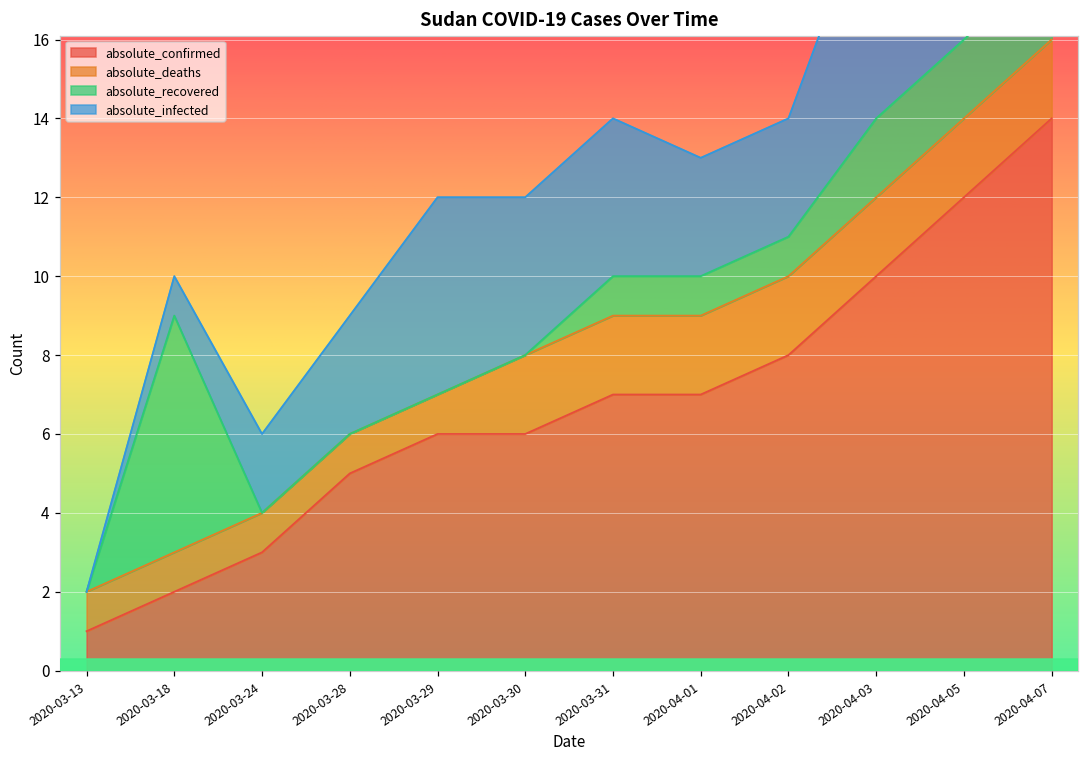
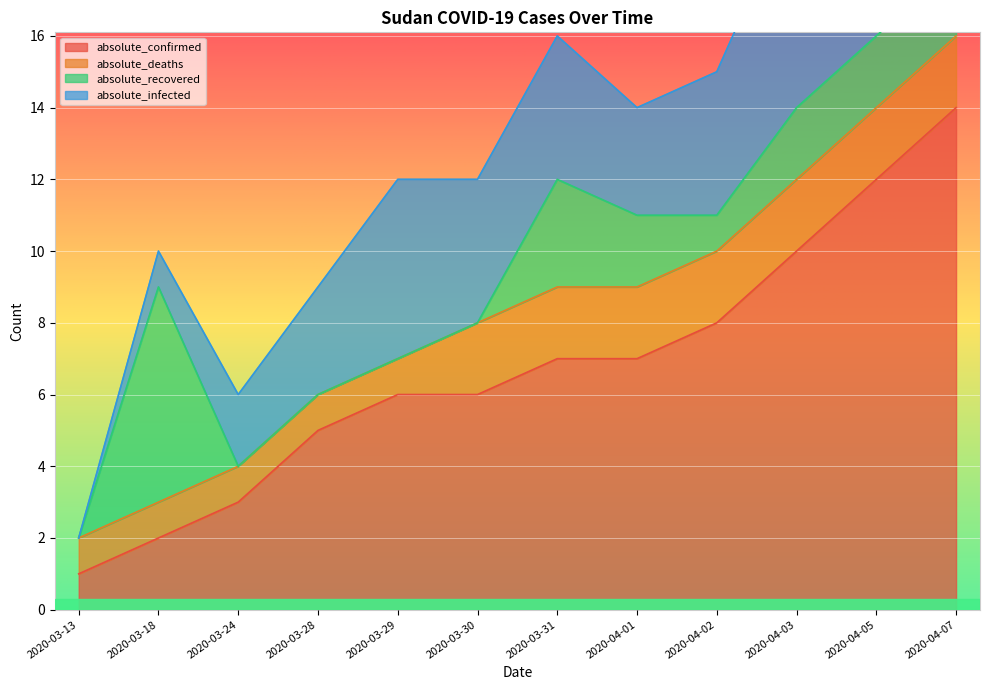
  {
    "absolute_recovered": {
      "2020-03-18": 6,
-     "2020-03-31": 1,
-     "2020-04-01": 1,
+     "2020-03-31": 3,
+     "2020-04-01": 2,
      "2020-04-02": 1,
      "2020-04-03": 2,
      "2020-04-05": 2
    },
    "absolute_infected": {
      "2020-03-18": 1,
      "2020-03-24": 2,
      "2020-03-28": 3,
      "2020-03-29": 5,
      "2020-03-30": 4,
      "2020-03-31": 4,
      "2020-04-01": 3,
-     "2020-04-02": 3
+     "2020-04-02": 4
    }
  }
